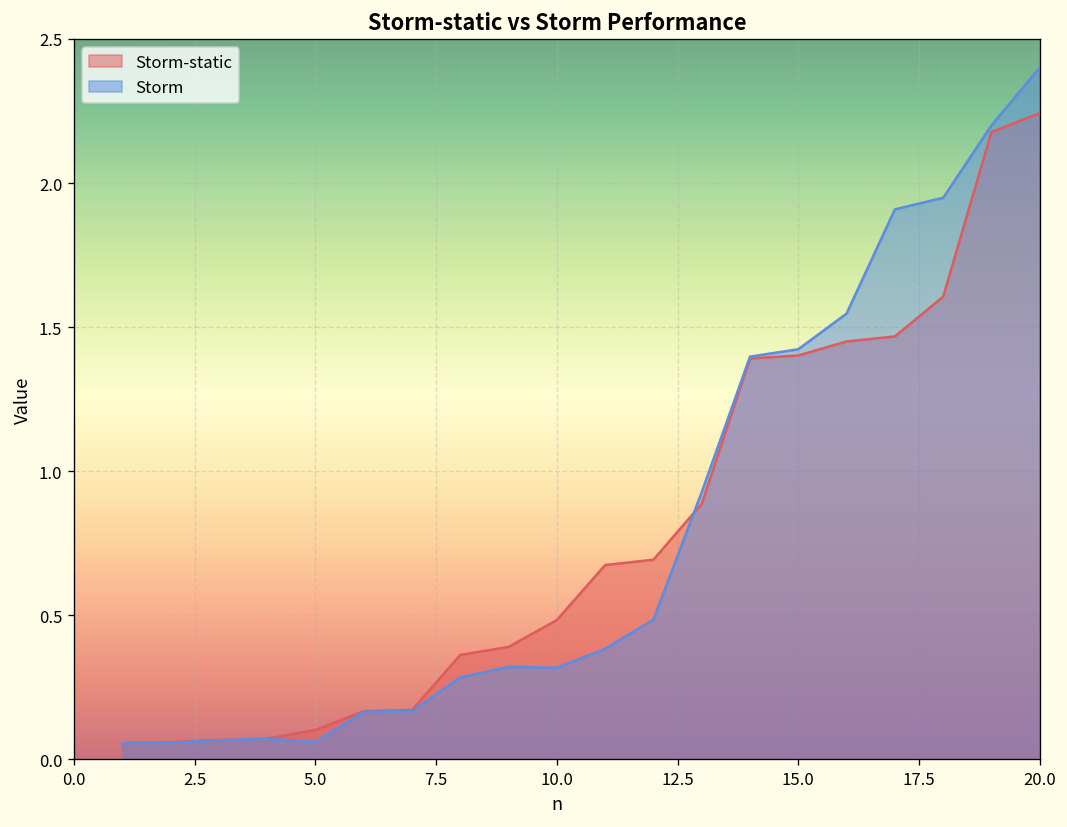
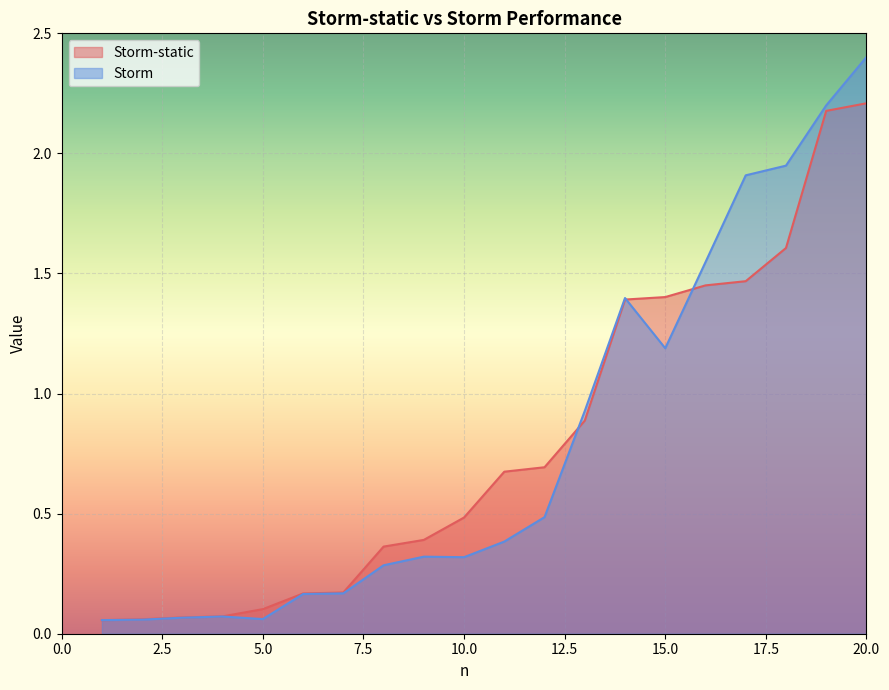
  {
    "Storm-static": {
      "5.0": 0.10,
      "10.0": 0.48,
      "15.0": 1.40,
-     "20.0": 2.24
+     "20.0": 2.21
    },
    "Storm": {
      "5.0": 0.06,
      "10.0": 0.32,
-     "15.0": 1.42,
+     "15.0": 1.19,
      "20.0": 2.40
    }
  }
